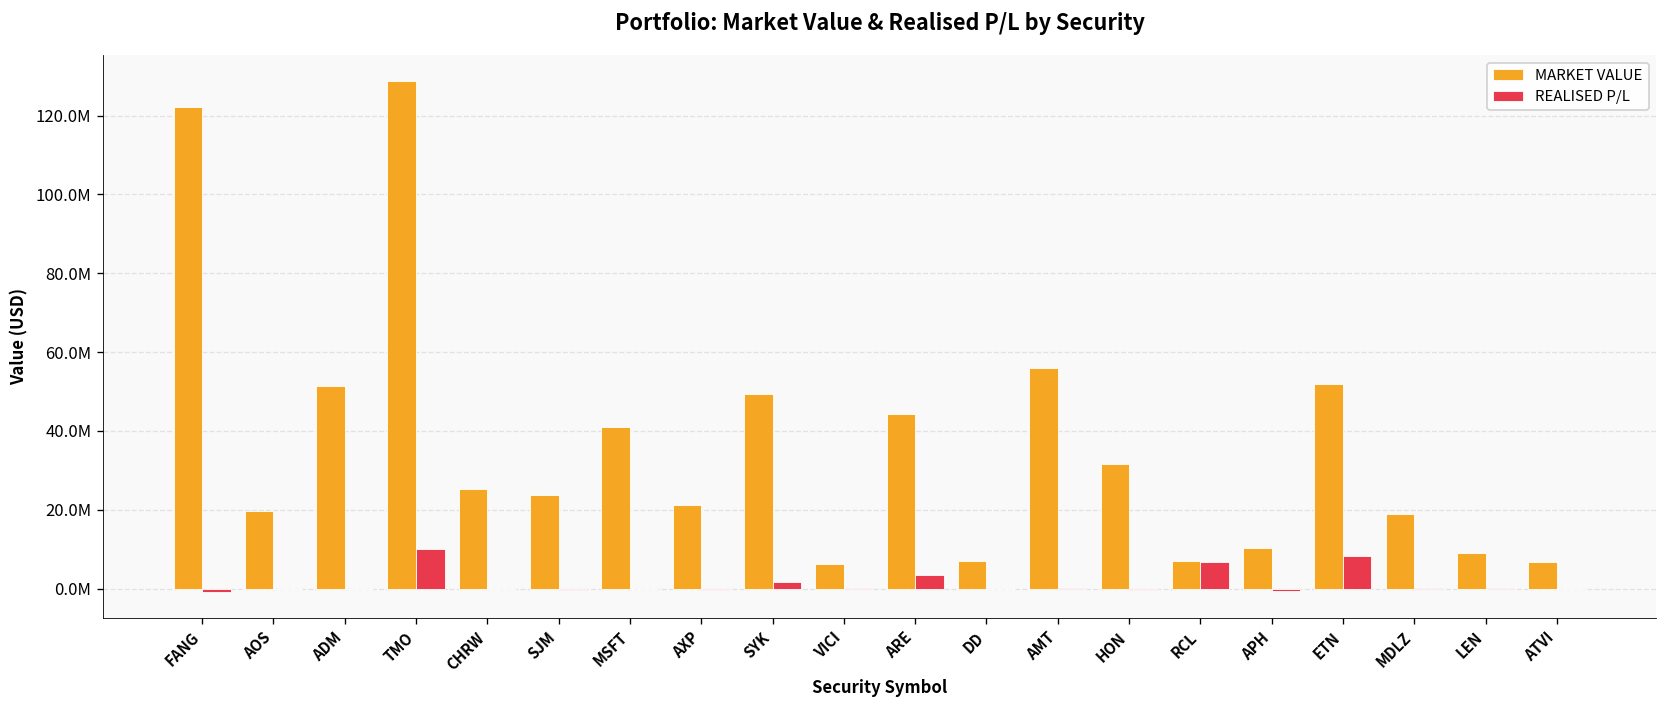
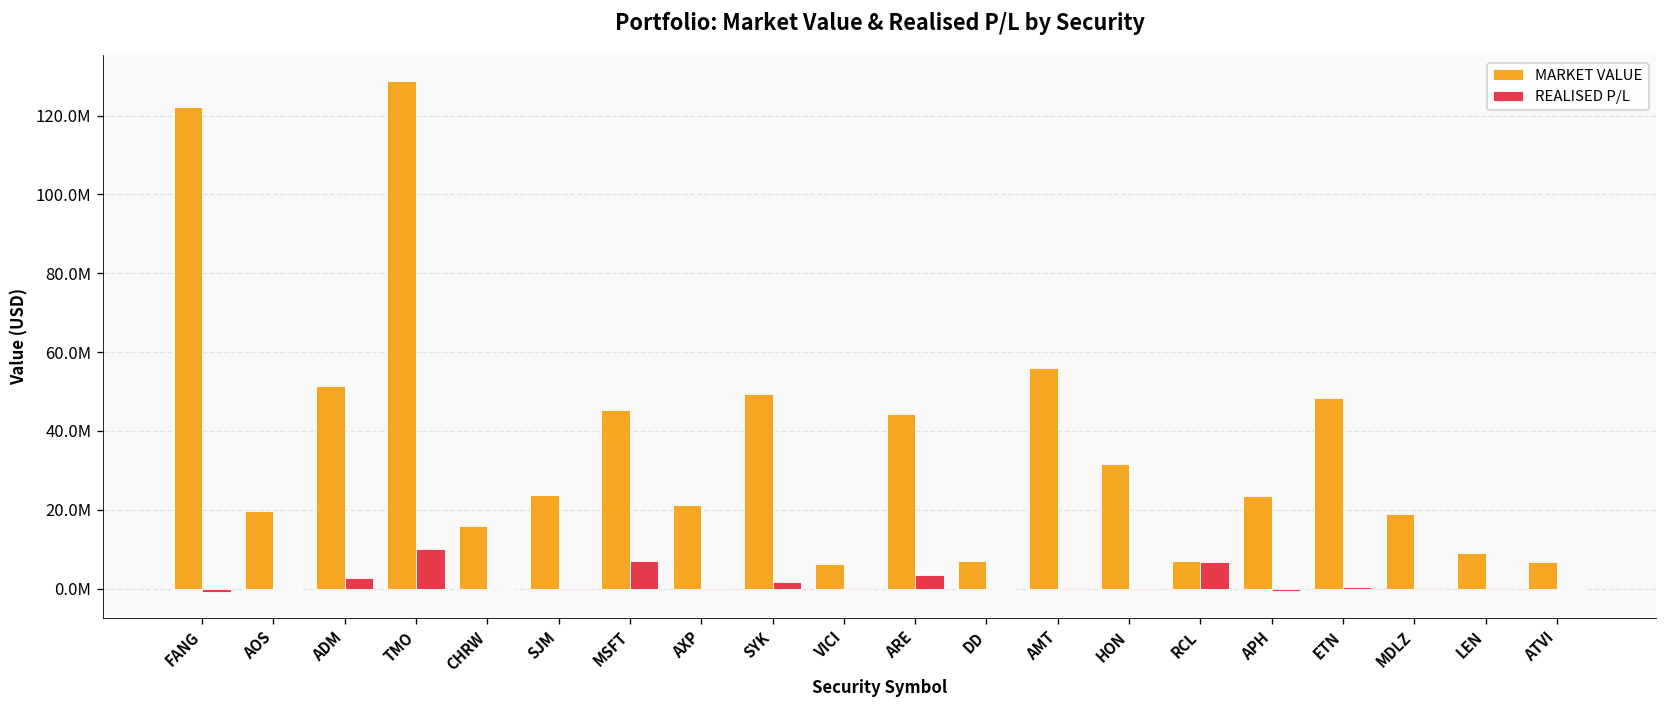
  {
    "MARKET VALUE": {
      "FANG": 122000000,
      "AOS": 20000000,
      "ADM": 51000000,
      "TMO": 129000000,
-     "CHRW": 25000000,
+     "CHRW": 16000000,
      "SJM": 24000000,
-     "MSFT": 41000000,
+     "MSFT": 45000000,
      "AXP": 21000000,
      "SYK": 49000000,
      "VICI": 6000000,
      "ARE": 44000000,
      "DD": 7000000,
      "AMT": 56000000,
      "HON": 32000000,
      "RCL": 7000000,
-     "APH": 10000000,
-     "ETN": 52000000,
+     "APH": 23000000,
+     "ETN": 48000000,
      "MDLZ": 19000000,
      "LEN": 9000000,
      "ATVI": 7000000
    },
    "REALISED P/L": {
      "FANG": -1000000,
-     "ADM": 0,
+     "ADM": 3000000,
      "TMO": 10000000,
-     "MSFT": 0,
+     "MSFT": 7000000,
      "SYK": 2000000,
      "ARE": 3000000,
      "RCL": 7000000,
-     "ETN": 8000000
+     "ETN": 1000000
    }
  }
